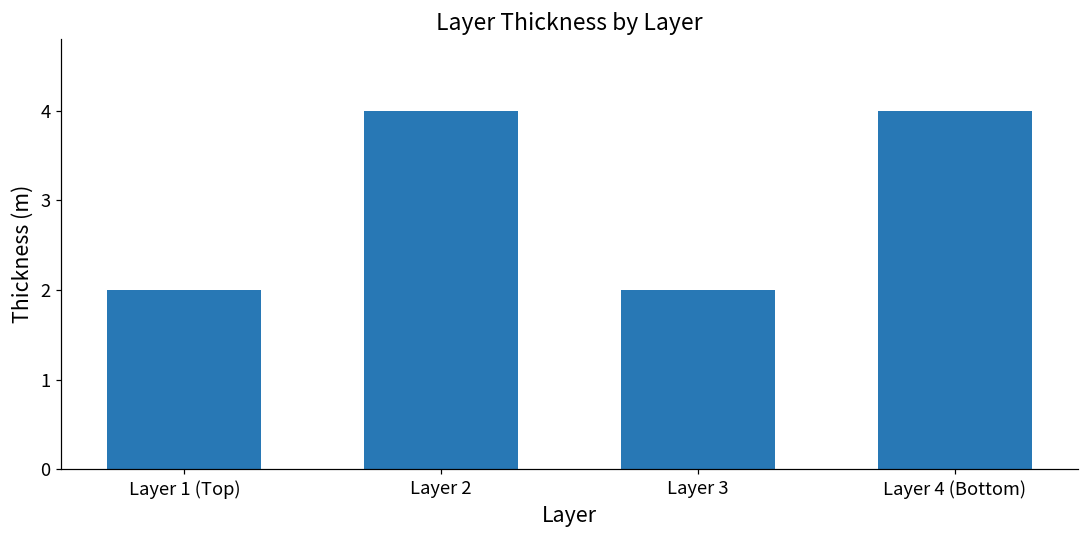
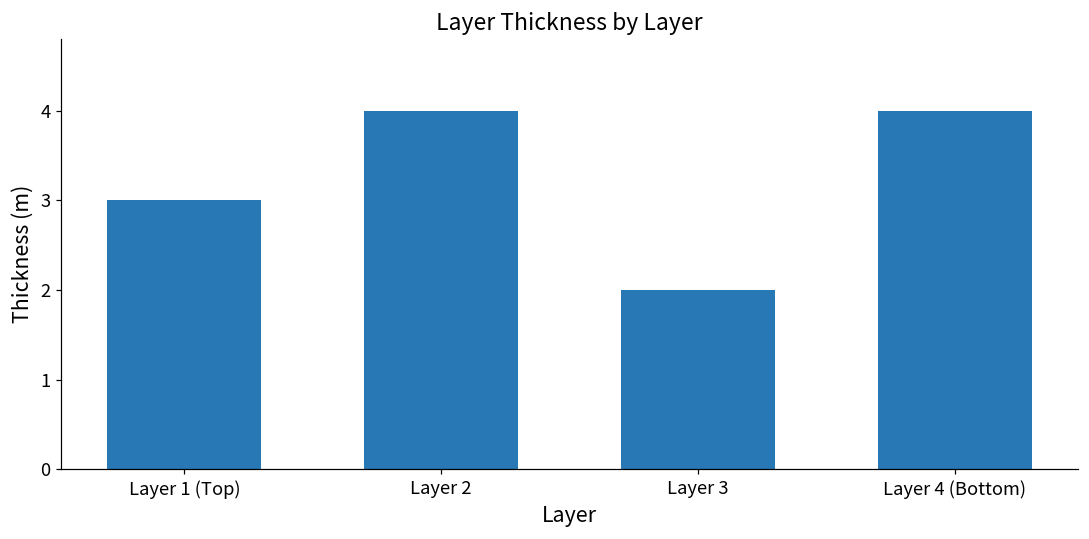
  {
-   "Layer 1 (Top)": 2,
+   "Layer 1 (Top)": 3,
    "Layer 2": 4,
    "Layer 3": 2,
    "Layer 4 (Bottom)": 4
  }
